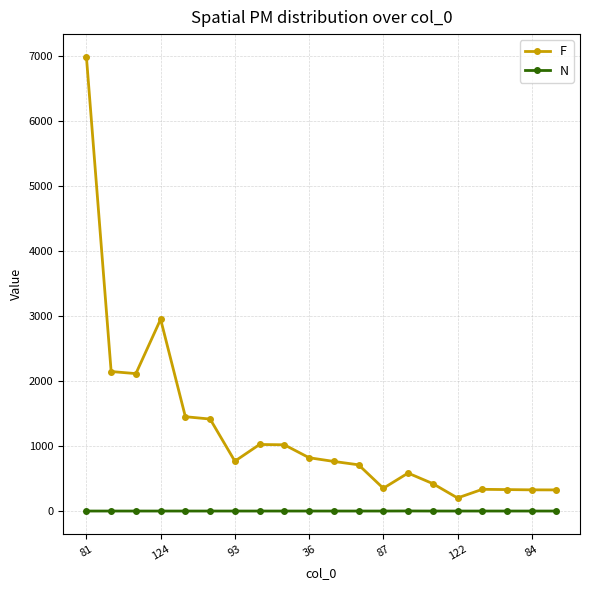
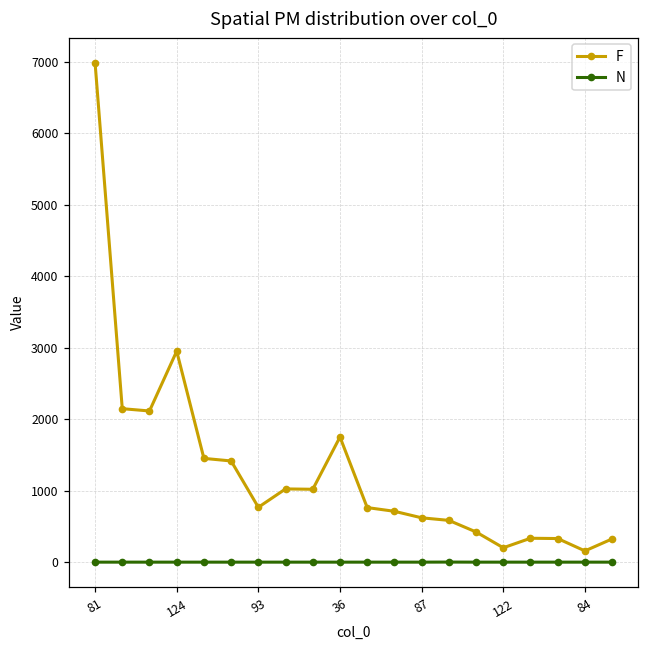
  {
    "F": {
      "81": 7000,
      "124": 3000,
      "93": 800,
-     "36": 800,
-     "87": 400,
+     "36": 1800,
+     "87": 600,
      "122": 200,
-     "84": 300
+     "84": 200
    },
    "N": {
      "81": 0,
      "124": 0,
      "93": 0,
      "36": 0,
      "87": 0,
      "122": 0,
      "84": 0
    }
  }
